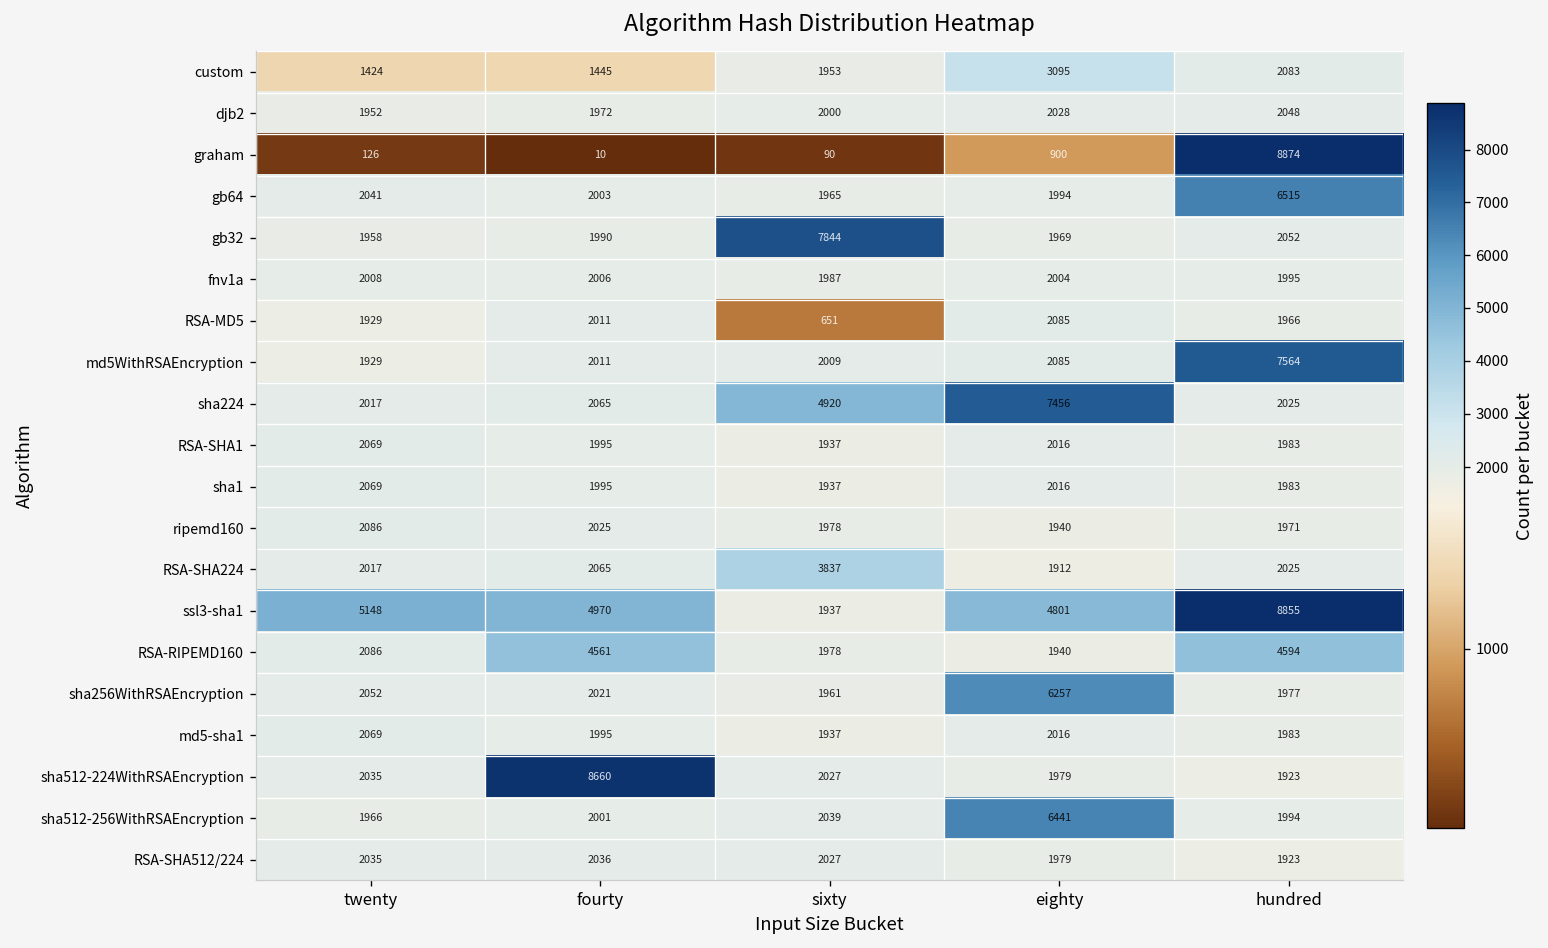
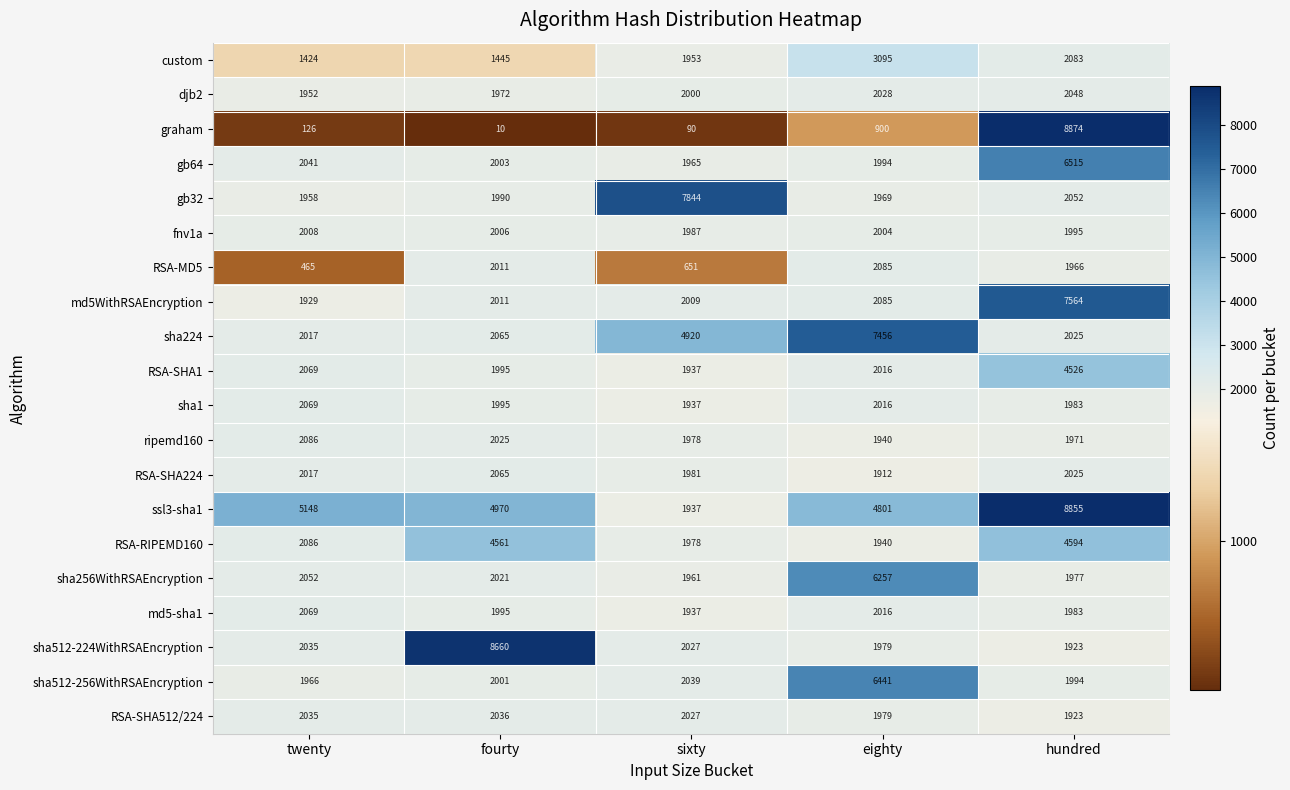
  {
    "custom": {
      "twenty": 1424,
      "fourty": 1445,
      "sixty": 1953,
      "eighty": 3095,
      "hundred": 2083
    },
    "djb2": {
      "twenty": 1952,
      "fourty": 1972,
      "sixty": 2000,
      "eighty": 2028,
      "hundred": 2048
    },
    "graham": {
      "twenty": 126,
      "fourty": 10,
      "sixty": 90,
      "eighty": 900,
      "hundred": 8874
    },
    "gb64": {
      "twenty": 2041,
      "fourty": 2003,
      "sixty": 1965,
      "eighty": 1994,
      "hundred": 6515
    },
    "gb32": {
      "twenty": 1958,
      "fourty": 1990,
      "sixty": 7844,
      "eighty": 1969,
      "hundred": 2052
    },
    "fnv1a": {
      "twenty": 2008,
      "fourty": 2006,
      "sixty": 1987,
      "eighty": 2004,
      "hundred": 1995
    },
    "RSA-MD5": {
-     "twenty": 1929,
+     "twenty": 465,
      "fourty": 2011,
      "sixty": 651,
      "eighty": 2085,
      "hundred": 1966
    },
    "md5WithRSAEncryption": {
      "twenty": 1929,
      "fourty": 2011,
      "sixty": 2009,
      "eighty": 2085,
      "hundred": 7564
    },
    "sha224": {
      "twenty": 2017,
      "fourty": 2065,
      "sixty": 4920,
      "eighty": 7456,
      "hundred": 2025
    },
    "RSA-SHA1": {
      "twenty": 2069,
      "fourty": 1995,
      "sixty": 1937,
      "eighty": 2016,
-     "hundred": 1983
+     "hundred": 4526
    },
    "sha1": {
      "twenty": 2069,
      "fourty": 1995,
      "sixty": 1937,
      "eighty": 2016,
      "hundred": 1983
    },
    "ripemd160": {
      "twenty": 2086,
      "fourty": 2025,
      "sixty": 1978,
      "eighty": 1940,
      "hundred": 1971
    },
    "RSA-SHA224": {
      "twenty": 2017,
      "fourty": 2065,
-     "sixty": 3837,
+     "sixty": 1981,
      "eighty": 1912,
      "hundred": 2025
    },
    "ssl3-sha1": {
      "twenty": 5148,
      "fourty": 4970,
      "sixty": 1937,
      "eighty": 4801,
      "hundred": 8855
    },
    "RSA-RIPEMD160": {
      "twenty": 2086,
      "fourty": 4561,
      "sixty": 1978,
      "eighty": 1940,
      "hundred": 4594
    },
    "sha256WithRSAEncryption": {
      "twenty": 2052,
      "fourty": 2021,
      "sixty": 1961,
      "eighty": 6257,
      "hundred": 1977
    },
    "md5-sha1": {
      "twenty": 2069,
      "fourty": 1995,
      "sixty": 1937,
      "eighty": 2016,
      "hundred": 1983
    },
    "sha512-224WithRSAEncryption": {
      "twenty": 2035,
      "fourty": 8660,
      "sixty": 2027,
      "eighty": 1979,
      "hundred": 1923
    },
    "sha512-256WithRSAEncryption": {
      "twenty": 1966,
      "fourty": 2001,
      "sixty": 2039,
      "eighty": 6441,
      "hundred": 1994
    },
    "RSA-SHA512/224": {
      "twenty": 2035,
      "fourty": 2036,
      "sixty": 2027,
      "eighty": 1979,
      "hundred": 1923
    }
  }
